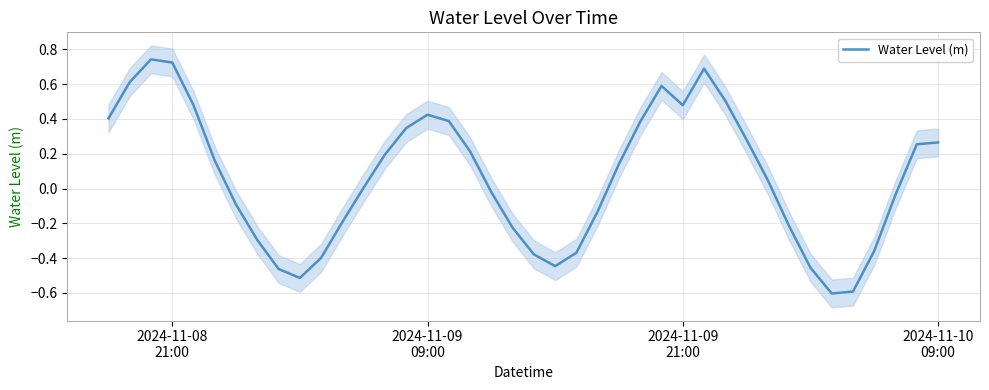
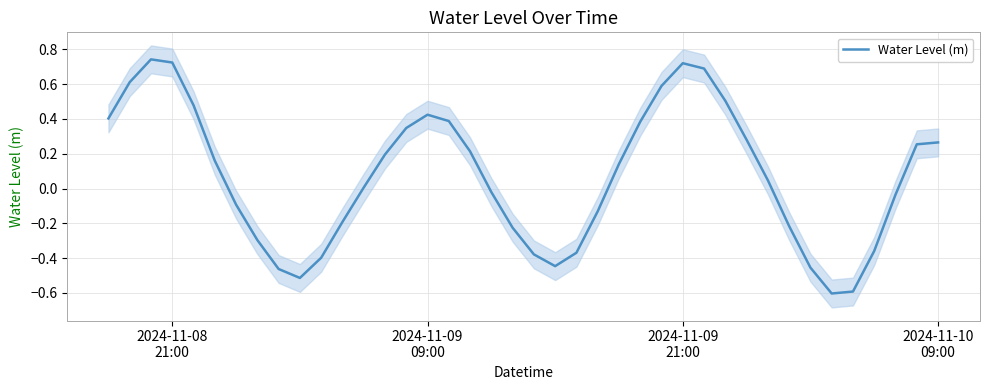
  {
    "Water Level (m)": {
      "2024-11-08 21:00": 0.72,
      "2024-11-09 09:00": 0.42,
-     "2024-11-09 21:00": 0.48,
+     "2024-11-09 21:00": 0.72,
      "2024-11-10 09:00": 0.26
    }
  }
